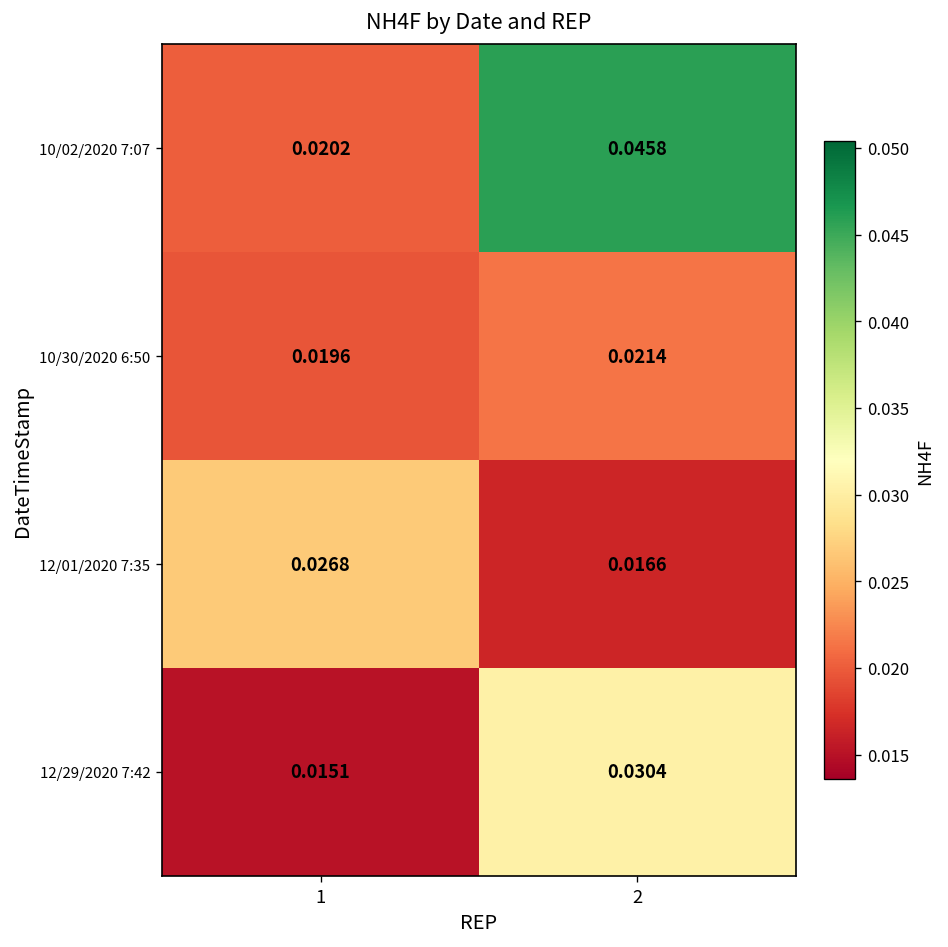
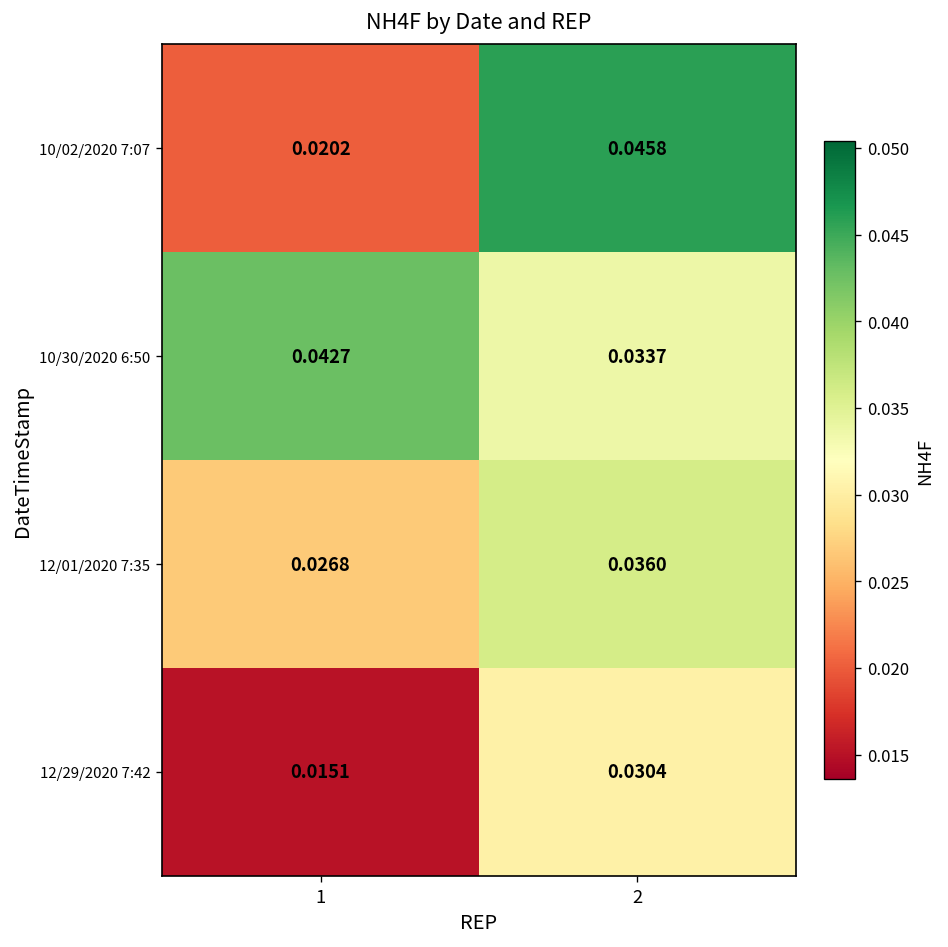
  {
    "10/02/2020 7:07": {
      "1": 0.0202,
      "2": 0.0458
    },
    "10/30/2020 6:50": {
-     "1": 0.0196,
-     "2": 0.0214
+     "1": 0.0427,
+     "2": 0.0337
    },
    "12/01/2020 7:35": {
      "1": 0.0268,
-     "2": 0.0166
+     "2": 0.0360
    },
    "12/29/2020 7:42": {
      "1": 0.0151,
      "2": 0.0304
    }
  }
